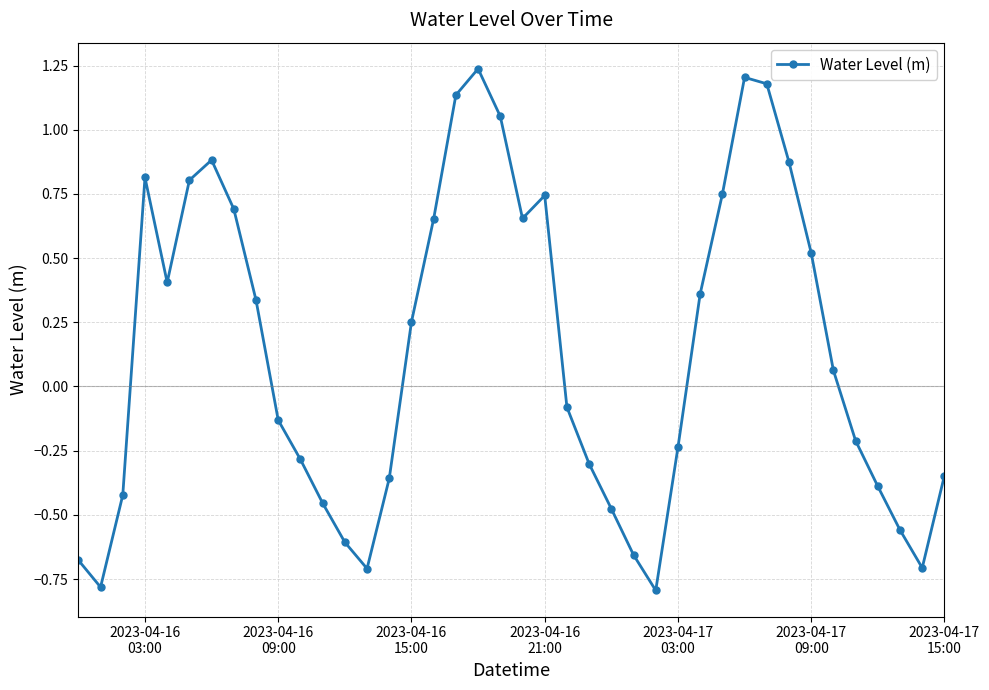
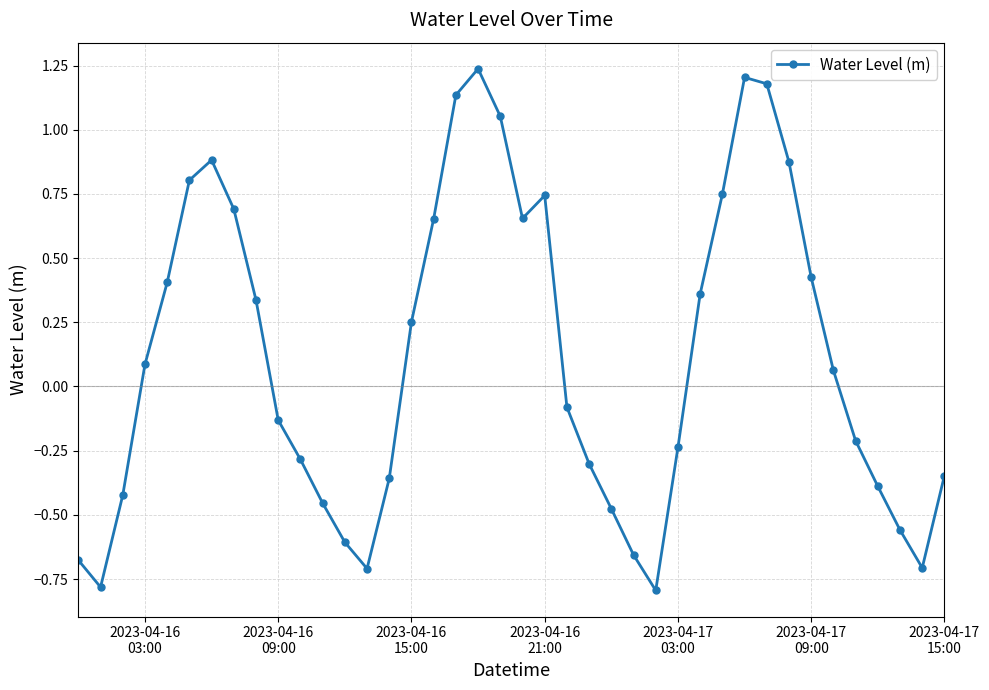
  {
-   "2023-04-16 03:00": 0.81,
+   "2023-04-16 03:00": 0.09,
    "2023-04-16 09:00": -0.13,
    "2023-04-16 15:00": 0.25,
    "2023-04-16 21:00": 0.74,
    "2023-04-17 03:00": -0.24,
-   "2023-04-17 09:00": 0.52,
+   "2023-04-17 09:00": 0.43,
    "2023-04-17 15:00": -0.35
  }
